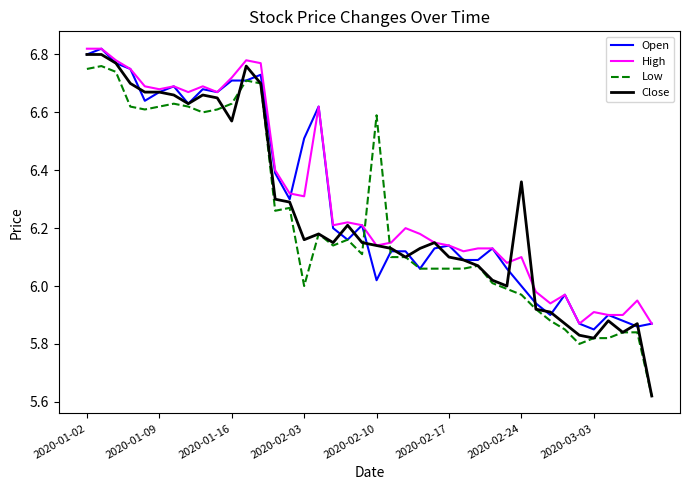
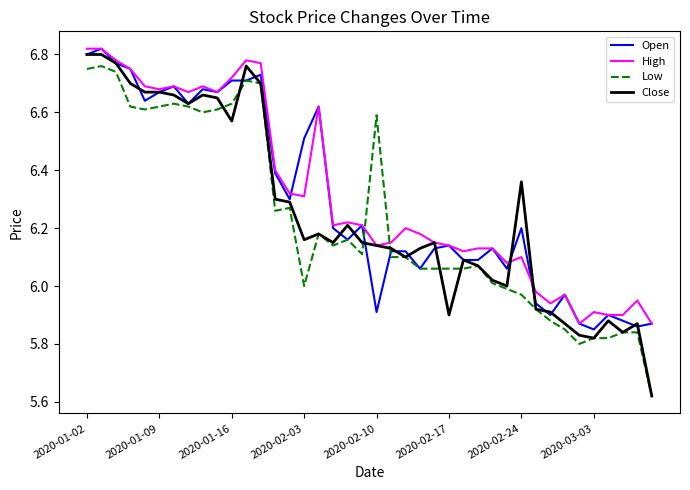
  {
    "Open": {
      "2020-01-16": 6.71,
      "2020-02-03": 6.51,
-     "2020-02-10": 6.02,
-     "2020-02-24": 6.0,
+     "2020-02-10": 5.91,
+     "2020-02-24": 6.2,
      "2020-03-03": 5.85
    },
    "High": {
      "2020-01-02": 6.82,
      "2020-01-09": 6.68,
      "2020-01-16": 6.72,
      "2020-02-03": 6.31,
      "2020-02-24": 6.10,
      "2020-03-03": 5.91
    },
    "Low": {
      "2020-01-02": 6.75,
      "2020-01-09": 6.62,
      "2020-01-16": 6.63,
      "2020-02-03": 6.00,
      "2020-02-10": 6.59,
      "2020-02-17": 6.06,
      "2020-02-24": 5.97
    },
    "Close": {
      "2020-01-16": 6.57,
      "2020-02-03": 6.16,
-     "2020-02-17": 6.1,
+     "2020-02-17": 5.9,
      "2020-02-24": 6.36
    }
  }
